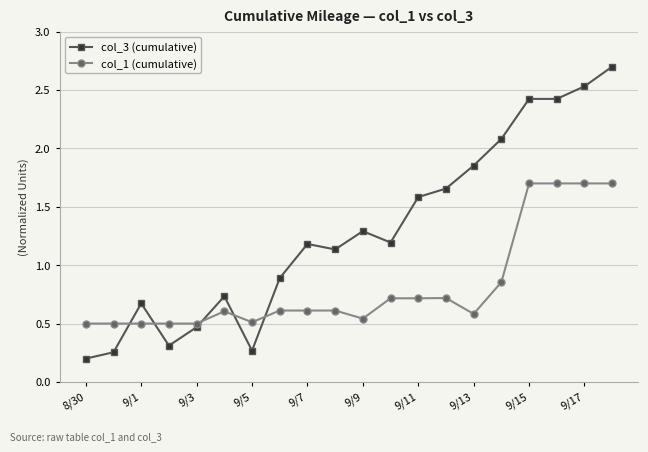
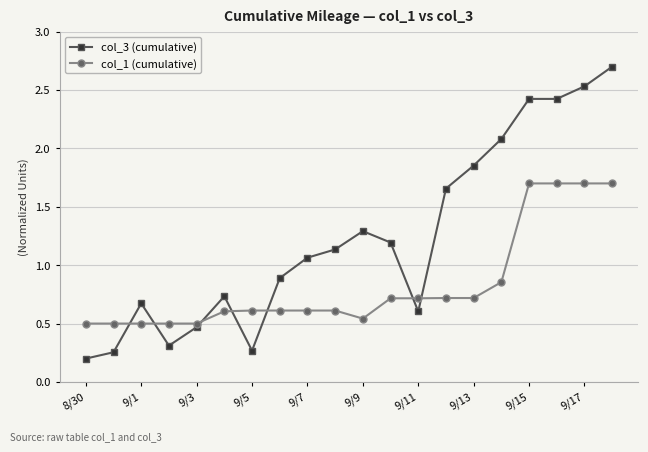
  {
    "col_3 (cumulative)": {
      "8/30": 0.20,
      "9/1": 0.67,
      "9/3": 0.47,
      "9/5": 0.27,
-     "9/7": 1.18,
+     "9/7": 1.06,
      "9/9": 1.29,
-     "9/11": 1.58,
+     "9/11": 0.60,
      "9/13": 1.85,
      "9/15": 2.42,
      "9/17": 2.53
    },
    "col_1 (cumulative)": {
      "8/30": 0.50,
      "9/1": 0.50,
      "9/3": 0.50,
-     "9/5": 0.51,
+     "9/5": 0.61,
      "9/7": 0.61,
      "9/9": 0.54,
      "9/11": 0.72,
-     "9/13": 0.58,
+     "9/13": 0.72,
      "9/15": 1.70,
      "9/17": 1.70
    }
  }
